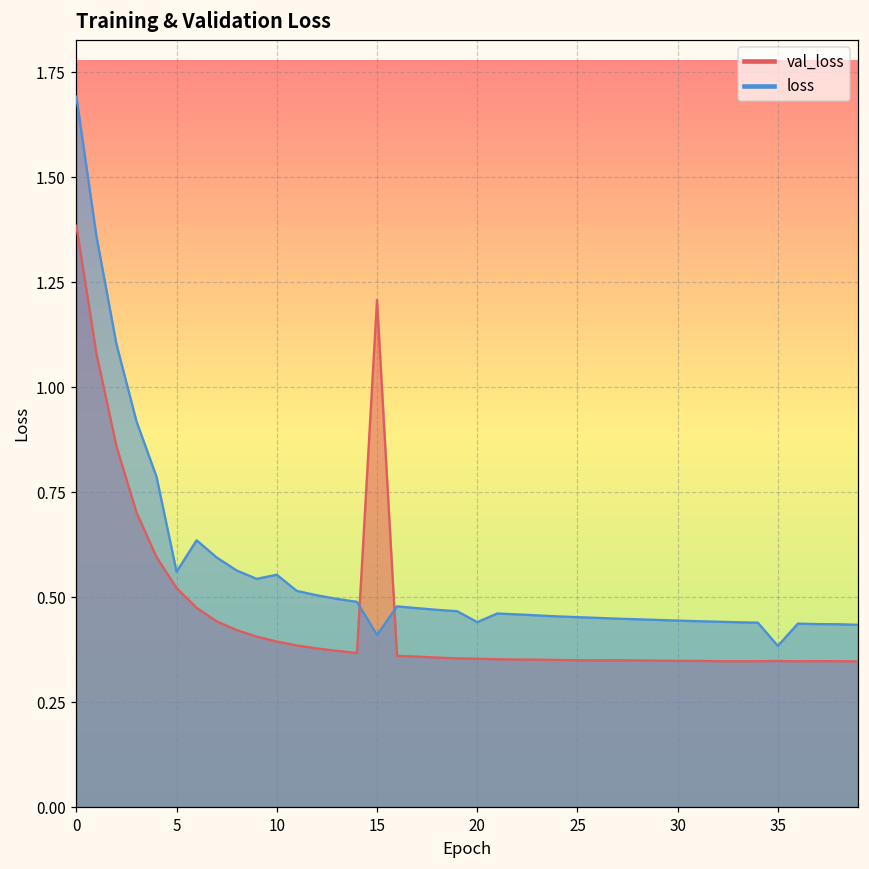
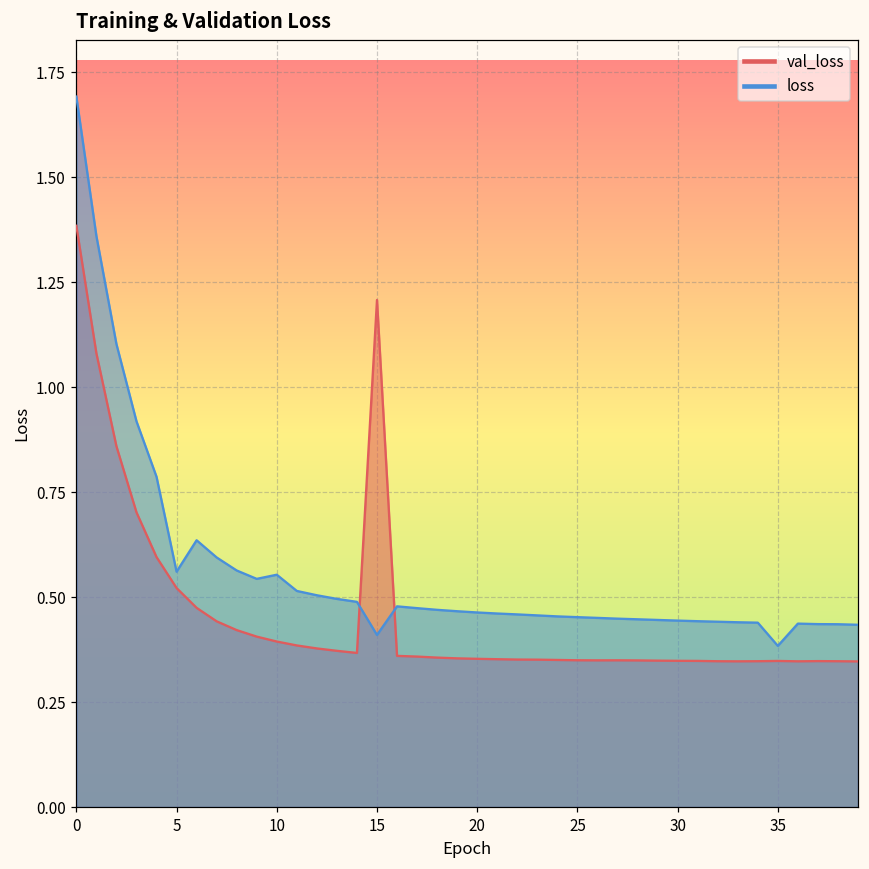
  {
    "val_loss": {
      "0": 1.38,
      "5": 0.52,
      "10": 0.39,
      "15": 1.21,
      "20": 0.35,
      "25": 0.35,
      "30": 0.35,
      "35": 0.35
    },
    "loss": {
      "0": 1.69,
      "5": 0.56,
      "10": 0.55,
      "15": 0.41,
-     "20": 0.44,
+     "20": 0.46,
      "25": 0.45,
      "30": 0.44,
      "35": 0.38
    }
  }
